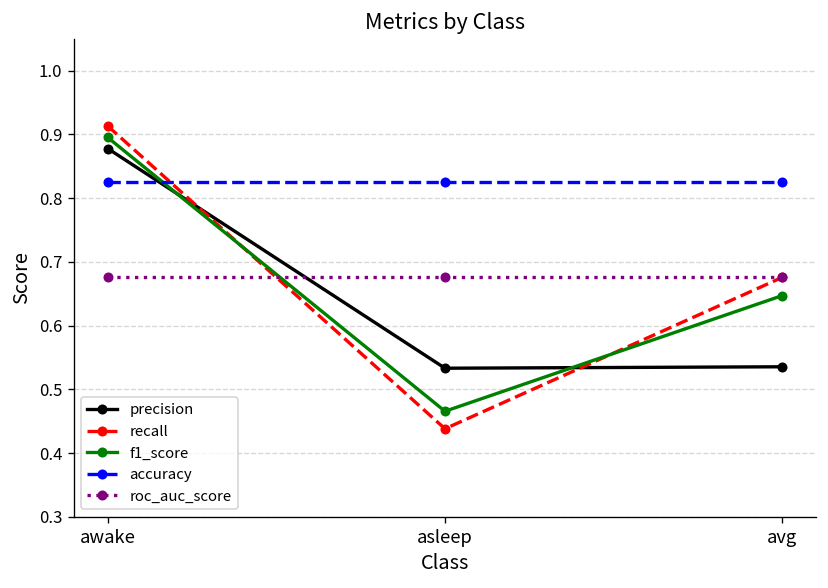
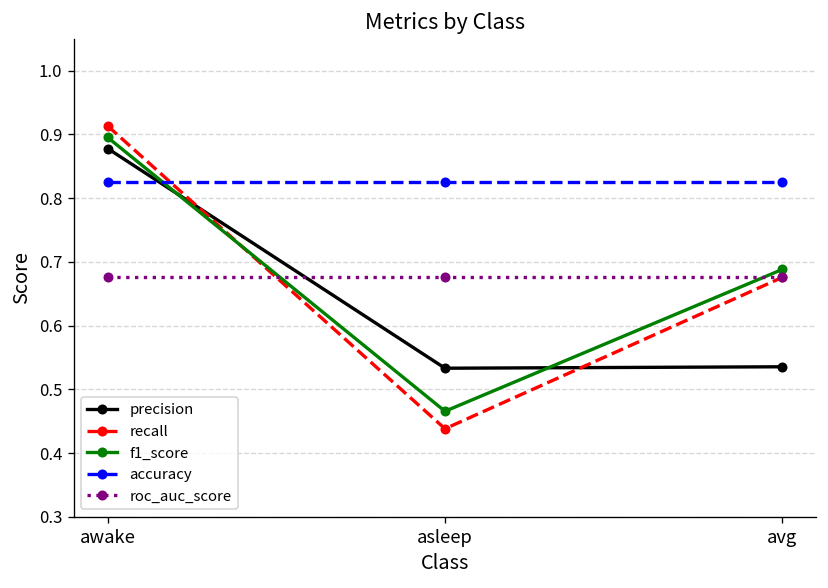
  {
    "precision": {
      "awake": 0.88,
      "asleep": 0.53,
      "avg": 0.54
    },
    "recall": {
      "awake": 0.91,
      "asleep": 0.44
    },
    "f1_score": {
      "awake": 0.90,
      "asleep": 0.47,
-     "avg": 0.65
+     "avg": 0.69
    },
    "accuracy": {
      "awake": 0.83,
      "asleep": 0.83,
      "avg": 0.83
    },
    "roc_auc_score": {
      "awake": 0.68,
      "asleep": 0.68
    }
  }
